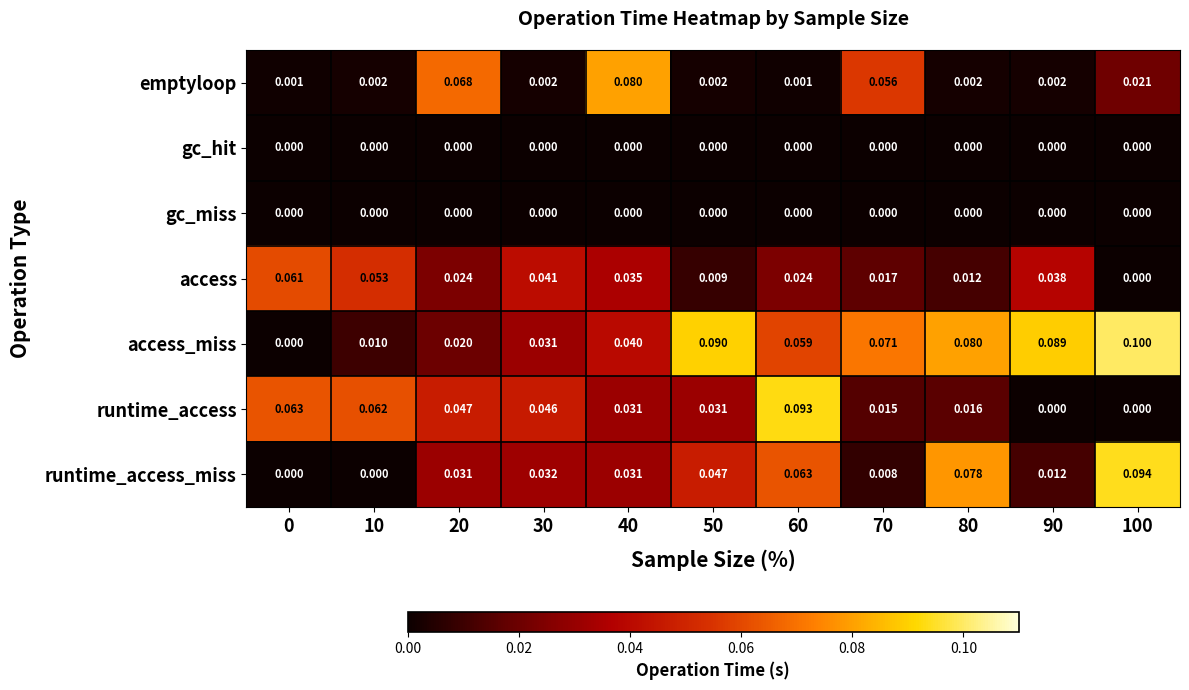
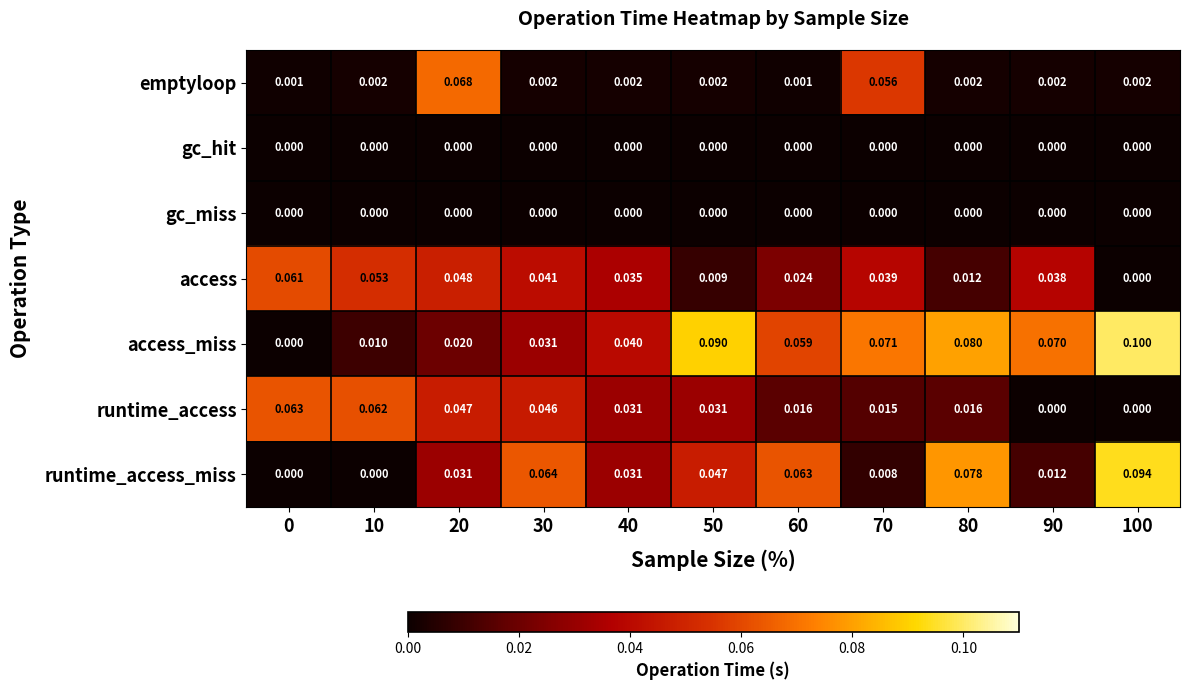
  {
    "emptyloop": {
      "0": 0.001,
      "10": 0.002,
      "20": 0.068,
      "30": 0.002,
-     "40": 0.080,
+     "40": 0.002,
      "50": 0.002,
      "60": 0.001,
      "70": 0.056,
      "80": 0.002,
      "90": 0.002,
-     "100": 0.021
+     "100": 0.002
    },
    "gc_hit": {
      "0": 0.000,
      "10": 0.000,
      "20": 0.000,
      "30": 0.000,
      "40": 0.000,
      "50": 0.000,
      "60": 0.000,
      "70": 0.000,
      "80": 0.000,
      "90": 0.000,
      "100": 0.000
    },
    "gc_miss": {
      "0": 0.000,
      "10": 0.000,
      "20": 0.000,
      "30": 0.000,
      "40": 0.000,
      "50": 0.000,
      "60": 0.000,
      "70": 0.000,
      "80": 0.000,
      "90": 0.000,
      "100": 0.000
    },
    "access": {
      "0": 0.061,
      "10": 0.053,
-     "20": 0.024,
+     "20": 0.048,
      "30": 0.041,
      "40": 0.035,
      "50": 0.009,
      "60": 0.024,
-     "70": 0.017,
+     "70": 0.039,
      "80": 0.012,
      "90": 0.038,
      "100": 0.000
    },
    "access_miss": {
      "0": 0.000,
      "10": 0.010,
      "20": 0.020,
      "30": 0.031,
      "40": 0.040,
      "50": 0.090,
      "60": 0.059,
      "70": 0.071,
      "80": 0.080,
-     "90": 0.089,
+     "90": 0.070,
      "100": 0.100
    },
    "runtime_access": {
      "0": 0.063,
      "10": 0.062,
      "20": 0.047,
      "30": 0.046,
      "40": 0.031,
      "50": 0.031,
-     "60": 0.093,
+     "60": 0.016,
      "70": 0.015,
      "80": 0.016,
      "90": 0.000,
      "100": 0.000
    },
    "runtime_access_miss": {
      "0": 0.000,
      "10": 0.000,
      "20": 0.031,
-     "30": 0.032,
+     "30": 0.064,
      "40": 0.031,
      "50": 0.047,
      "60": 0.063,
      "70": 0.008,
      "80": 0.078,
      "90": 0.012,
      "100": 0.094
    }
  }
